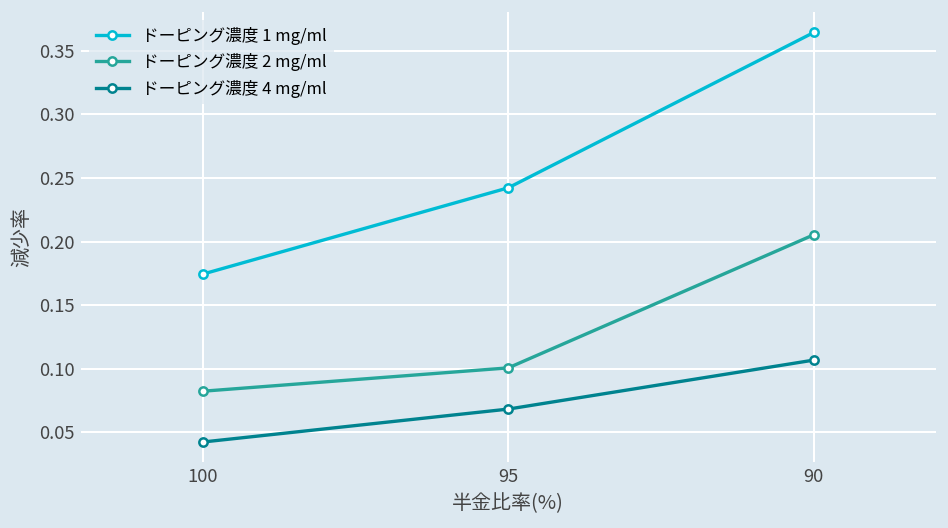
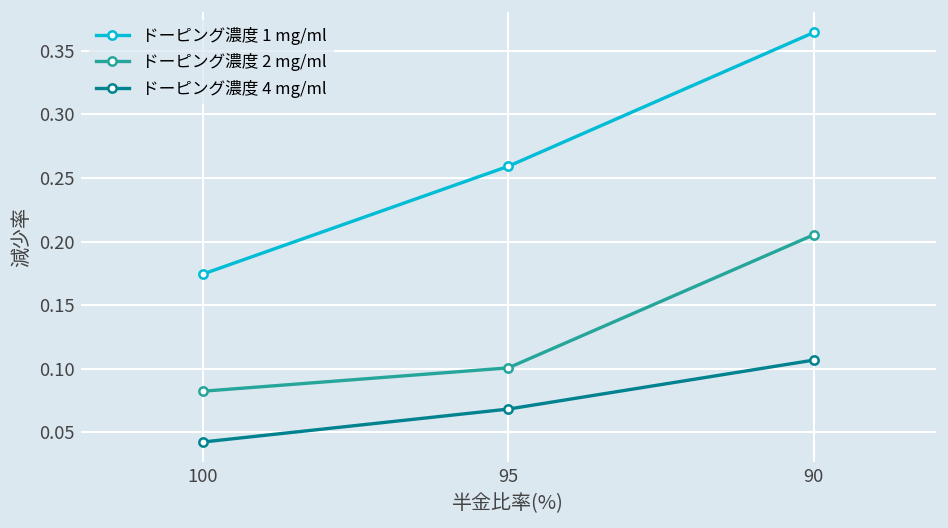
  {
    "ドーピング濃度 1 mg/ml": {
      "100": 0.174,
-     "95": 0.242,
+     "95": 0.259,
      "90": 0.364
    }
  }
